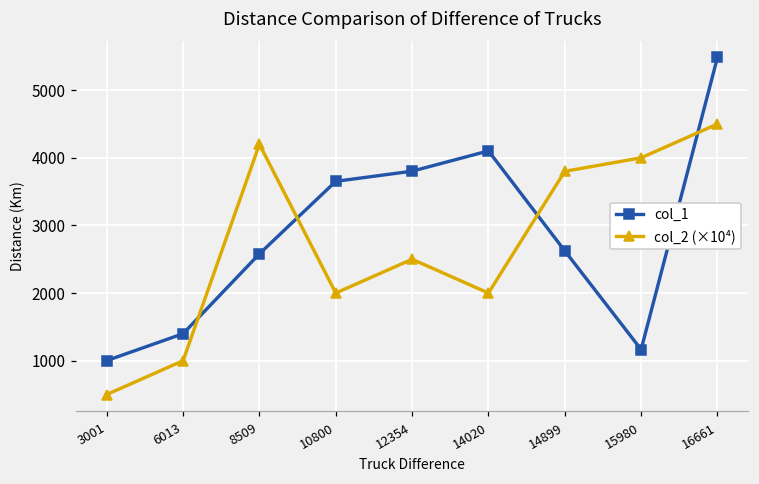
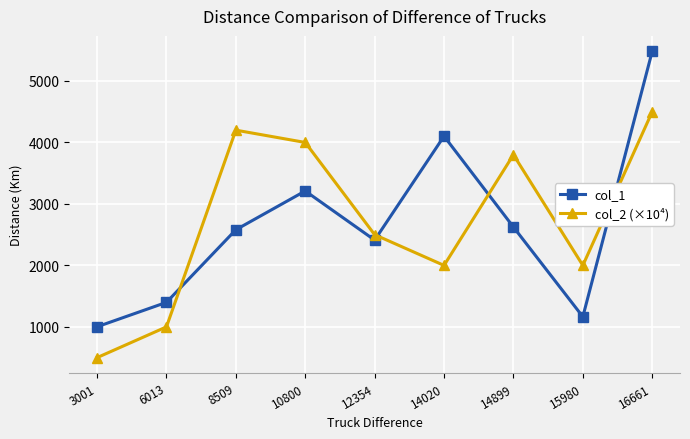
  {
    "col_1": {
      "3001": 1000,
      "6013": 1400,
      "8509": 2600,
-     "10800": 3700,
-     "12354": 3800,
+     "10800": 3200,
+     "12354": 2400,
      "14020": 4100,
      "14899": 2600,
      "15980": 1200,
      "16661": 5500
    },
    "col_2 (×10⁴)": {
      "3001": 500,
      "6013": 1000,
      "8509": 4200,
-     "10800": 2000,
+     "10800": 4000,
      "12354": 2500,
      "14020": 2000,
      "14899": 3800,
-     "15980": 4000,
+     "15980": 2000,
      "16661": 4500
    }
  }
